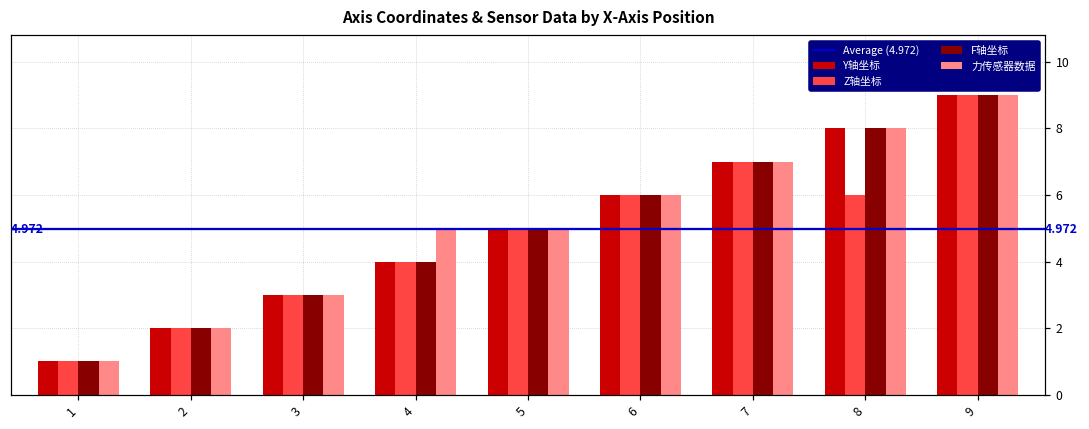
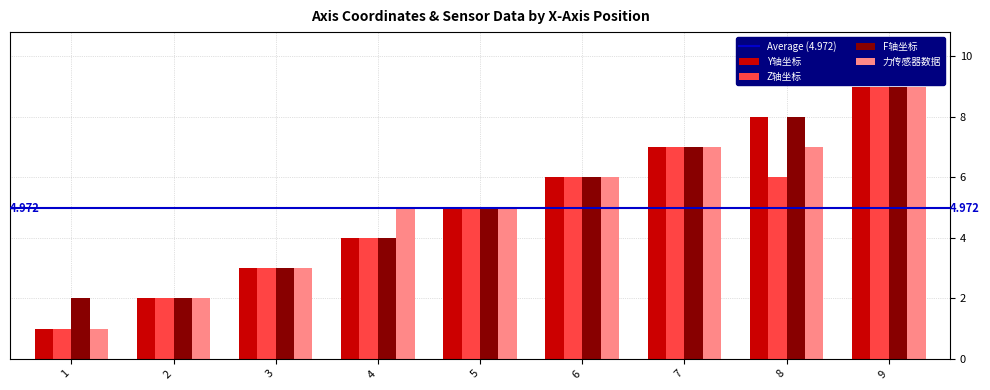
  {
    "Y轴坐标": {
      "1": 1,
      "2": 2,
      "3": 3,
      "4": 4,
      "5": 5,
      "6": 6,
      "7": 7,
      "8": 8,
      "9": 9
    },
    "Z轴坐标": {
      "1": 1,
      "2": 2,
      "3": 3,
      "4": 4,
      "5": 5,
      "6": 6,
      "7": 7,
      "8": 6,
      "9": 9
    },
    "F轴坐标": {
-     "1": 1,
+     "1": 2,
      "2": 2,
      "3": 3,
      "4": 4,
      "5": 5,
      "6": 6,
      "7": 7,
      "8": 8,
      "9": 9
    },
    "力传感器数据": {
      "1": 1,
      "2": 2,
      "3": 3,
      "4": 5,
      "5": 5,
      "6": 6,
      "7": 7,
-     "8": 8,
+     "8": 7,
      "9": 9
    }
  }
